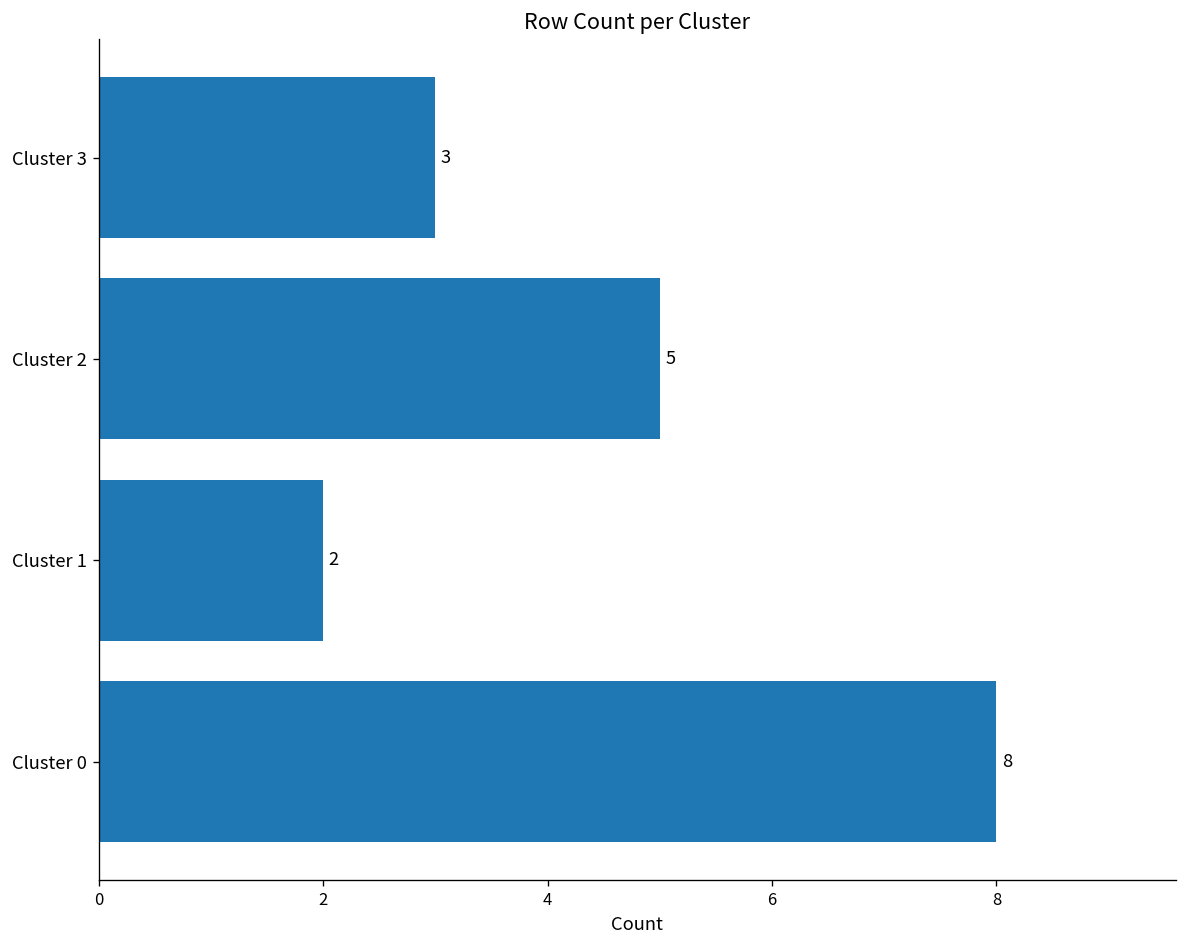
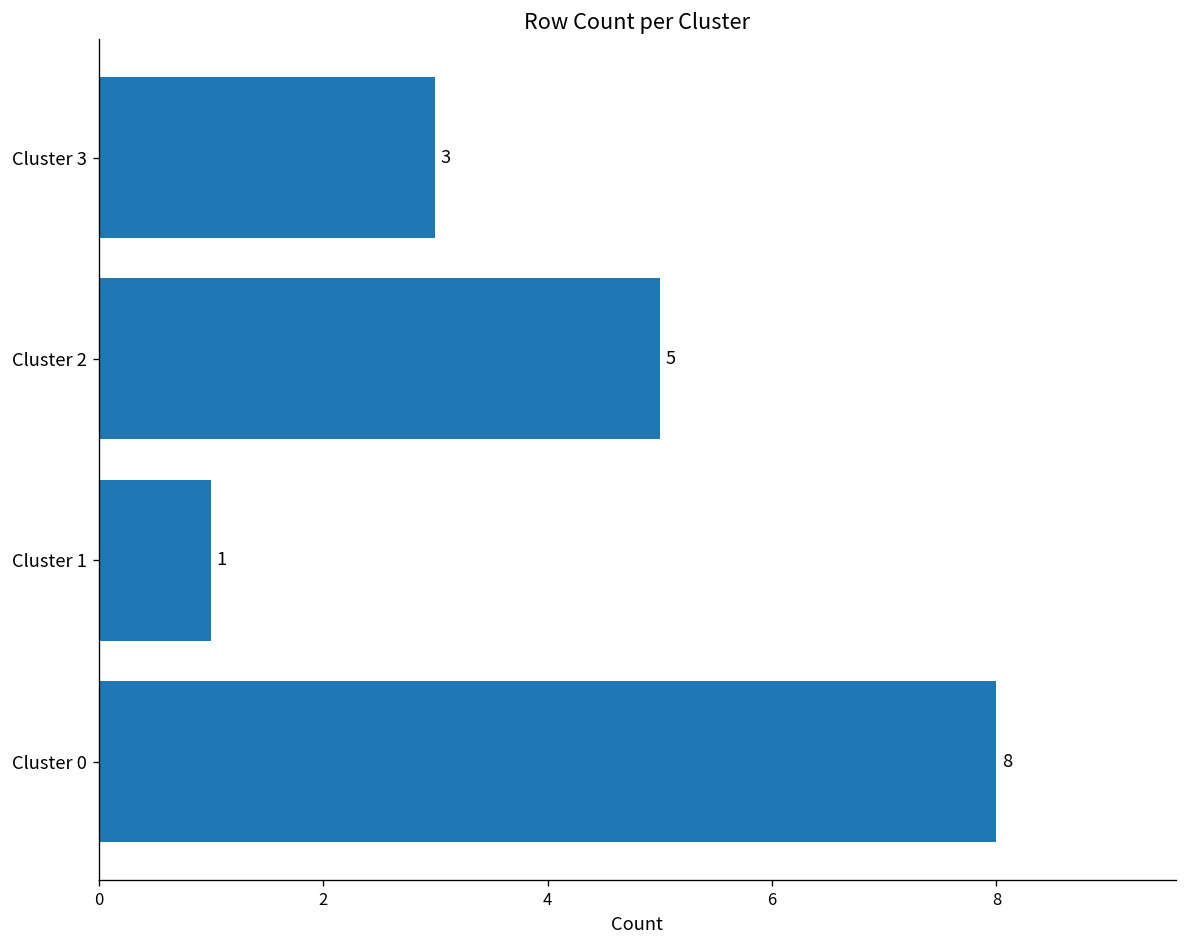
  {
    "Cluster 3": 3,
    "Cluster 2": 5,
-   "Cluster 1": 2,
+   "Cluster 1": 1,
    "Cluster 0": 8
  }
